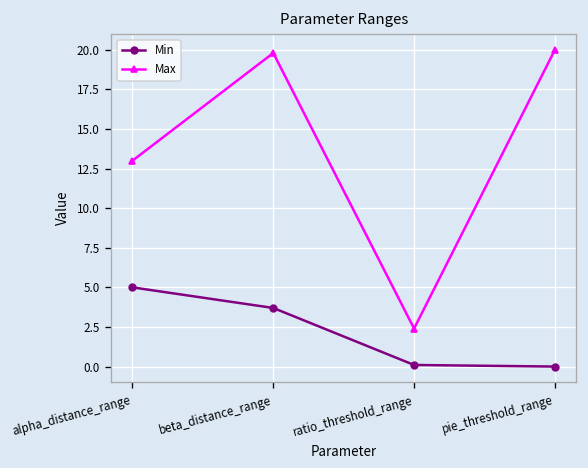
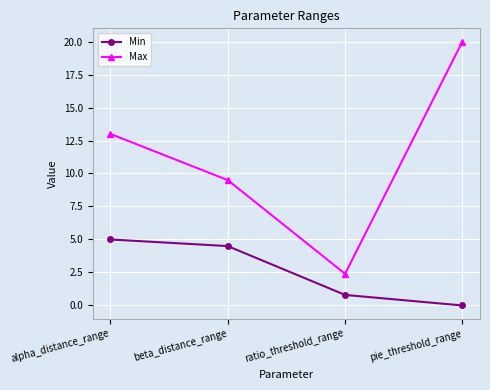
  {
    "Min": {
      "alpha_distance_range": 5.0,
-     "beta_distance_range": 3.7,
-     "ratio_threshold_range": 0.1,
+     "beta_distance_range": 4.5,
+     "ratio_threshold_range": 0.8,
      "pie_threshold_range": 0.0
    },
    "Max": {
      "alpha_distance_range": 13.0,
-     "beta_distance_range": 19.8,
+     "beta_distance_range": 9.5,
      "ratio_threshold_range": 2.4,
      "pie_threshold_range": 20.0
    }
  }
